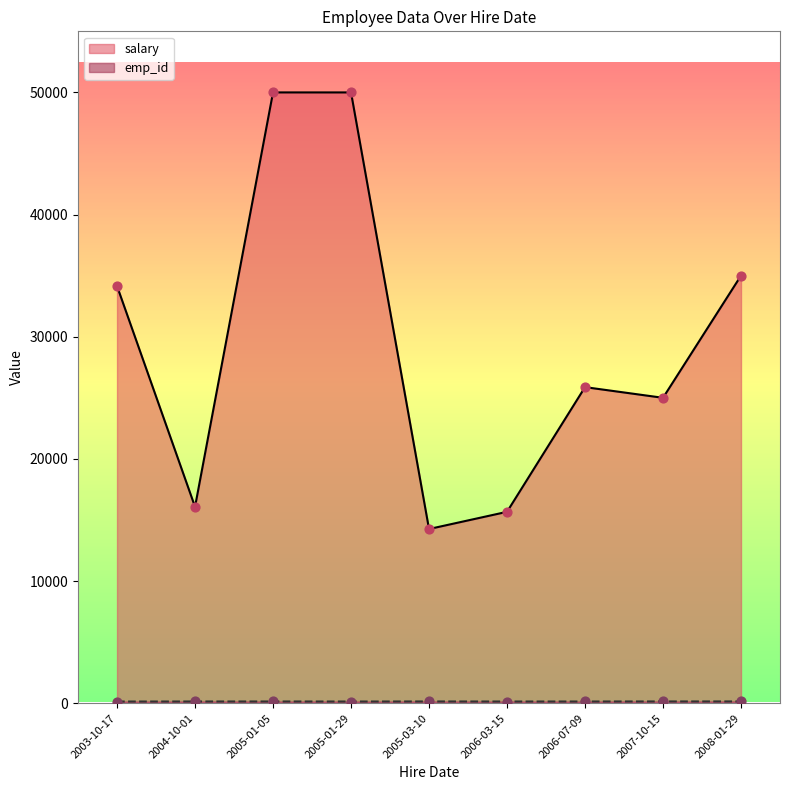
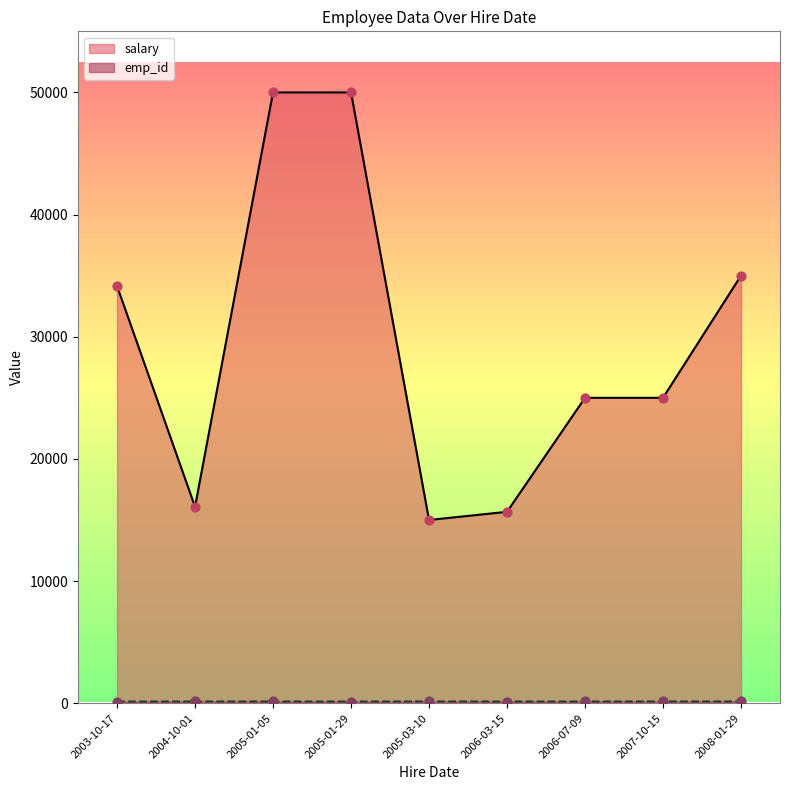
  {
    "salary": {
      "2003-10-17": 34200,
      "2004-10-01": 16100,
      "2005-01-05": 50000,
      "2005-01-29": 50000,
-     "2005-03-10": 14300,
+     "2005-03-10": 15000,
      "2006-03-15": 15700,
-     "2006-07-09": 25900,
+     "2006-07-09": 25000,
      "2007-10-15": 25000,
      "2008-01-29": 35000
    },
    "emp_id": {
      "2003-10-17": 100,
      "2004-10-01": 100,
      "2005-01-05": 100,
      "2005-01-29": 100,
      "2005-03-10": 100,
      "2006-03-15": 100,
      "2006-07-09": 100,
      "2007-10-15": 100,
      "2008-01-29": 100
    }
  }
